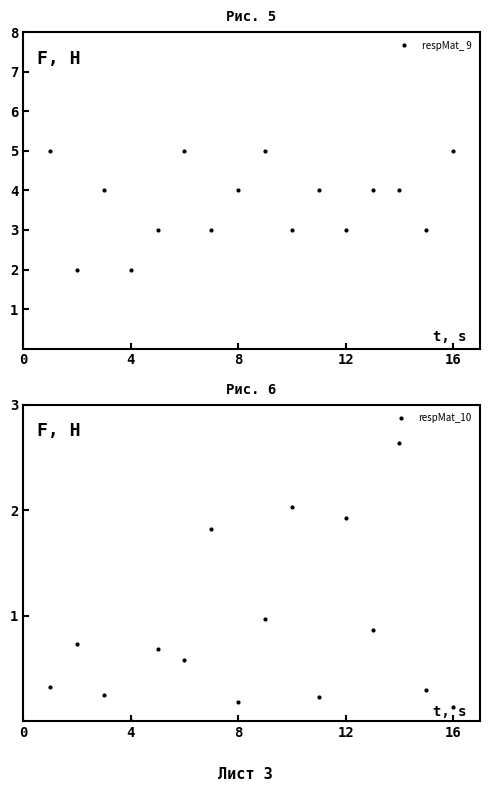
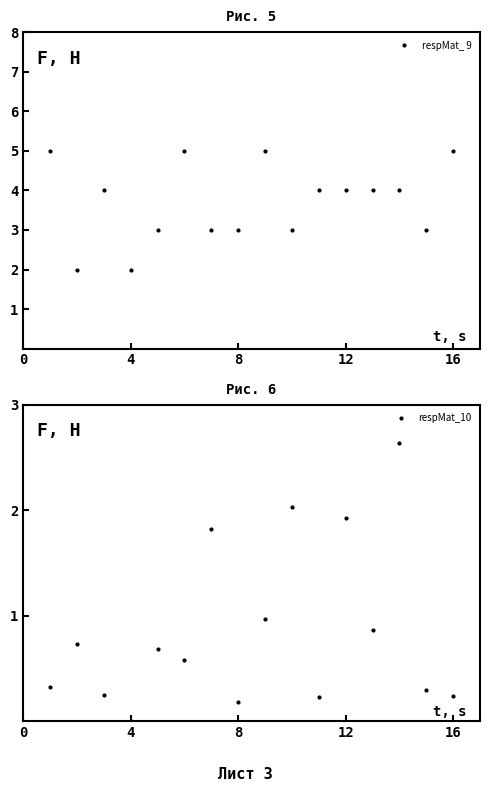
  {
    "Рис. 5": {
      "4": 2,
-     "8": 4,
-     "12": 3,
+     "8": 3,
+     "12": 4,
      "16": 5
    },
    "Рис. 6": {
      "4": 0.00,
      "8": 0.19,
      "12": 1.92,
-     "16": 0.14
+     "16": 0.24
    }
  }
